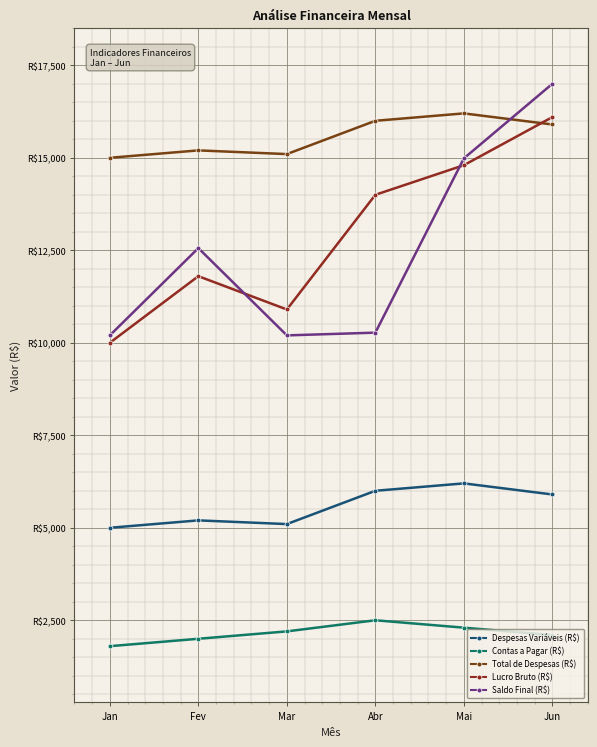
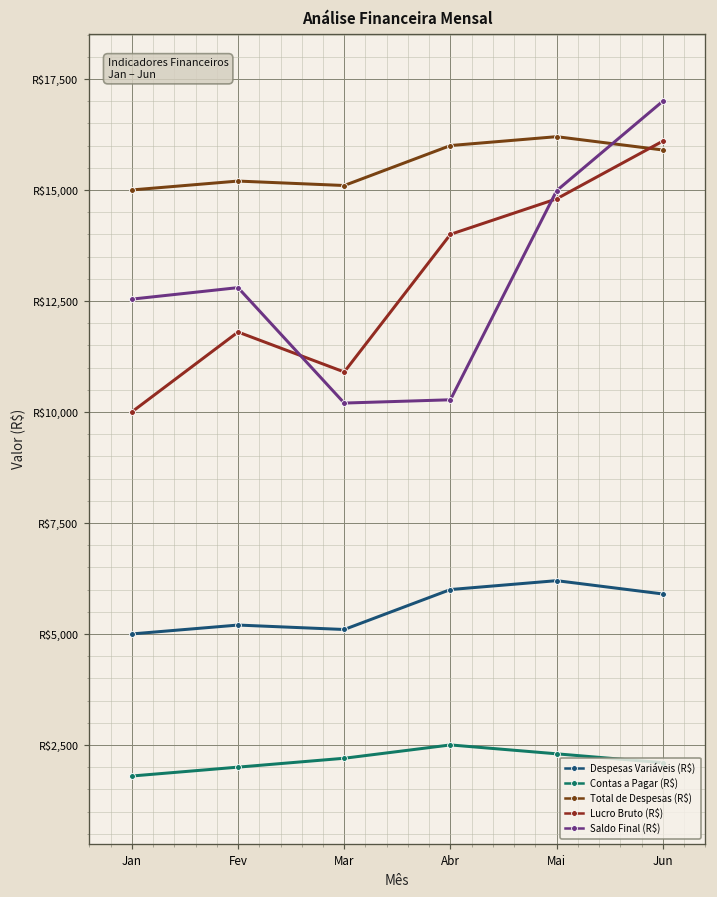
  {
    "Saldo Final (R$)": {
-     "Jan": "R$10,200",
-     "Fev": "R$12,600",
+     "Jan": "R$12,500",
+     "Fev": "R$12,800",
      "Mar": "R$10,200",
      "Abr": "R$10,300",
      "Mai": "R$15,000",
      "Jun": "R$17,000"
    }
  }
